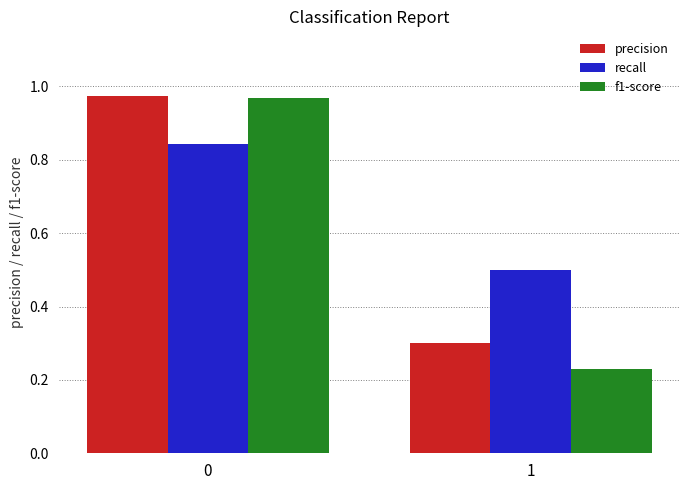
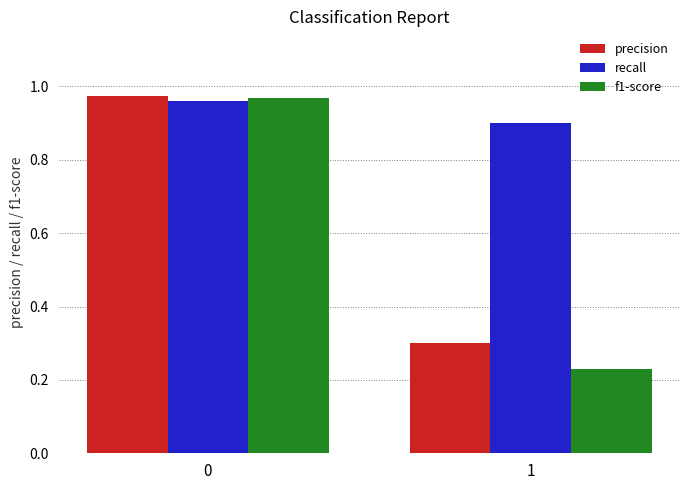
  {
    "precision": {
      "0": 0.97,
      "1": 0.30
    },
    "recall": {
-     "0": 0.84,
-     "1": 0.5
+     "0": 0.96,
+     "1": 0.9
    },
    "f1-score": {
      "0": 0.97,
      "1": 0.23
    }
  }
